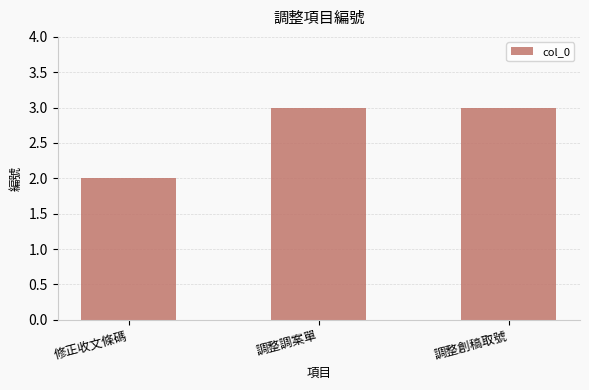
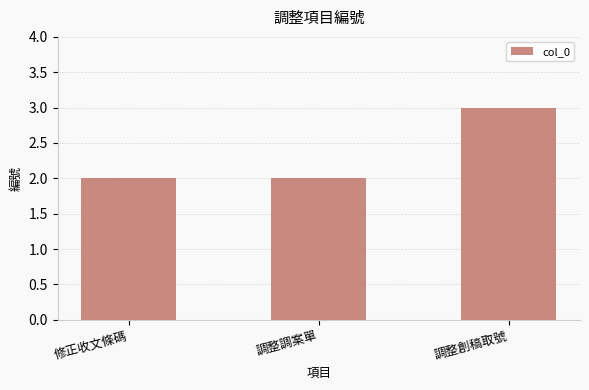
  {
    "修正收文條碼": 2,
-   "調整調案單": 3,
+   "調整調案單": 2,
    "調整創稿取號": 3
  }
